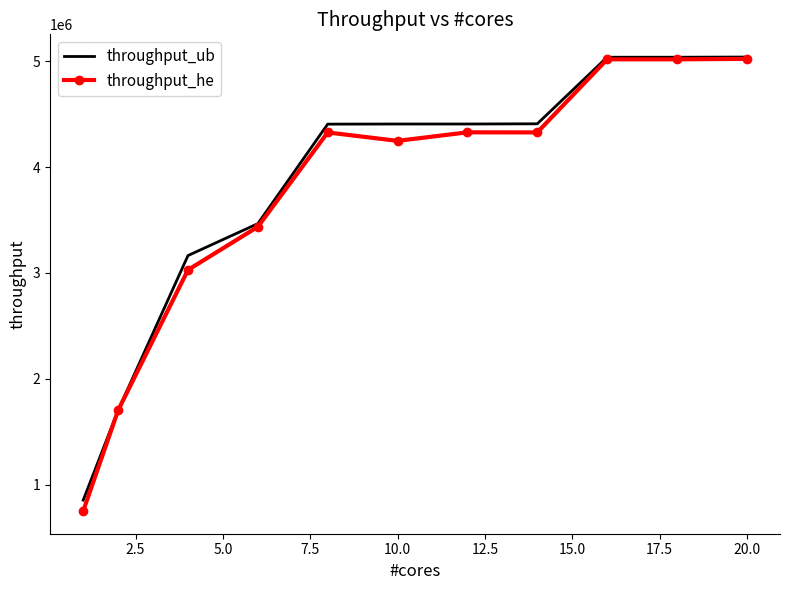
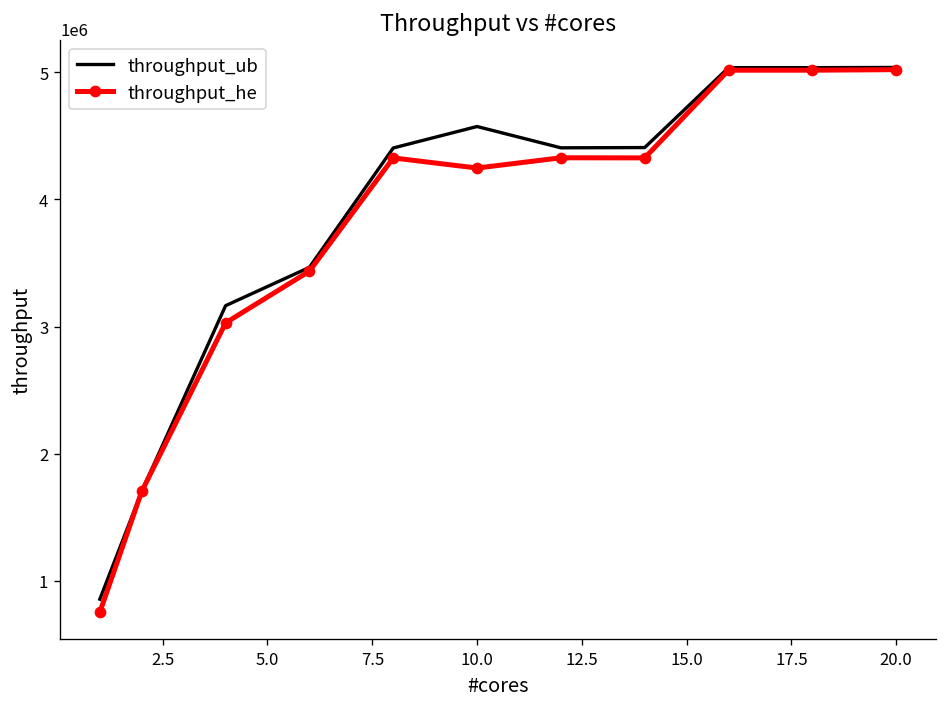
  {
    "throughput_ub": {
-     "10.0": 4410000
+     "10.0": 4570000
    },
    "throughput_he": {
      "10.0": 4250000
    }
  }
